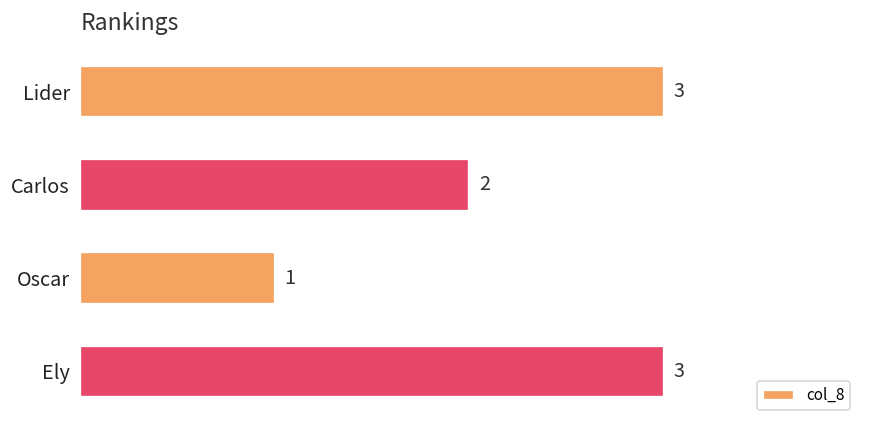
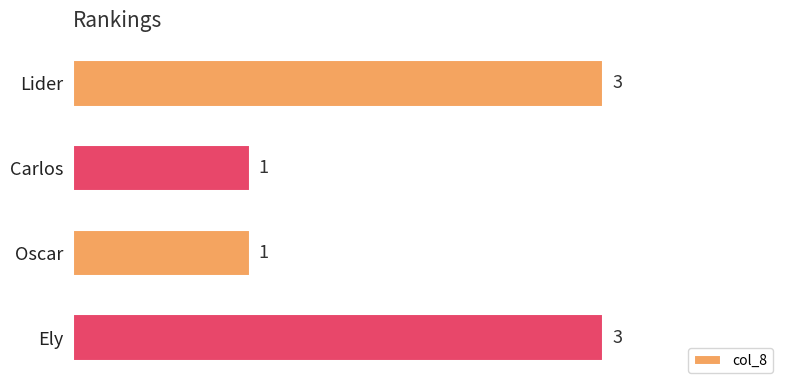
  {
    "Lider": 3,
-   "Carlos": 2,
+   "Carlos": 1,
    "Oscar": 1,
    "Ely": 3
  }
